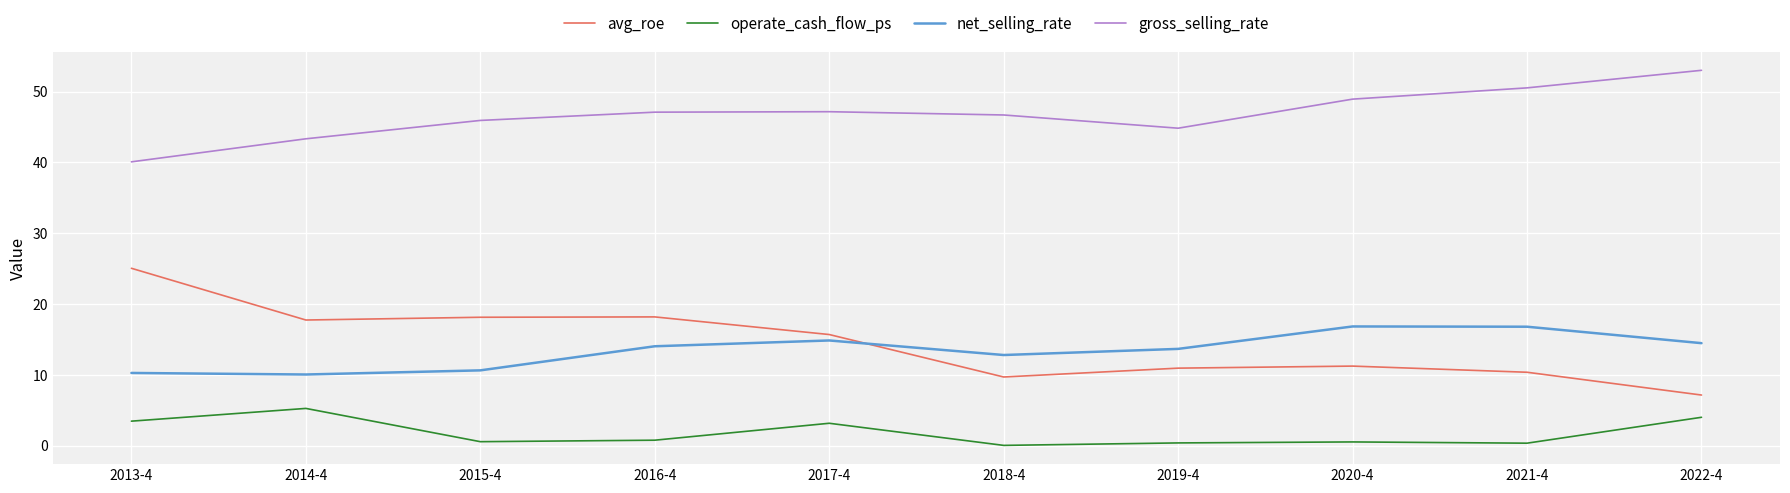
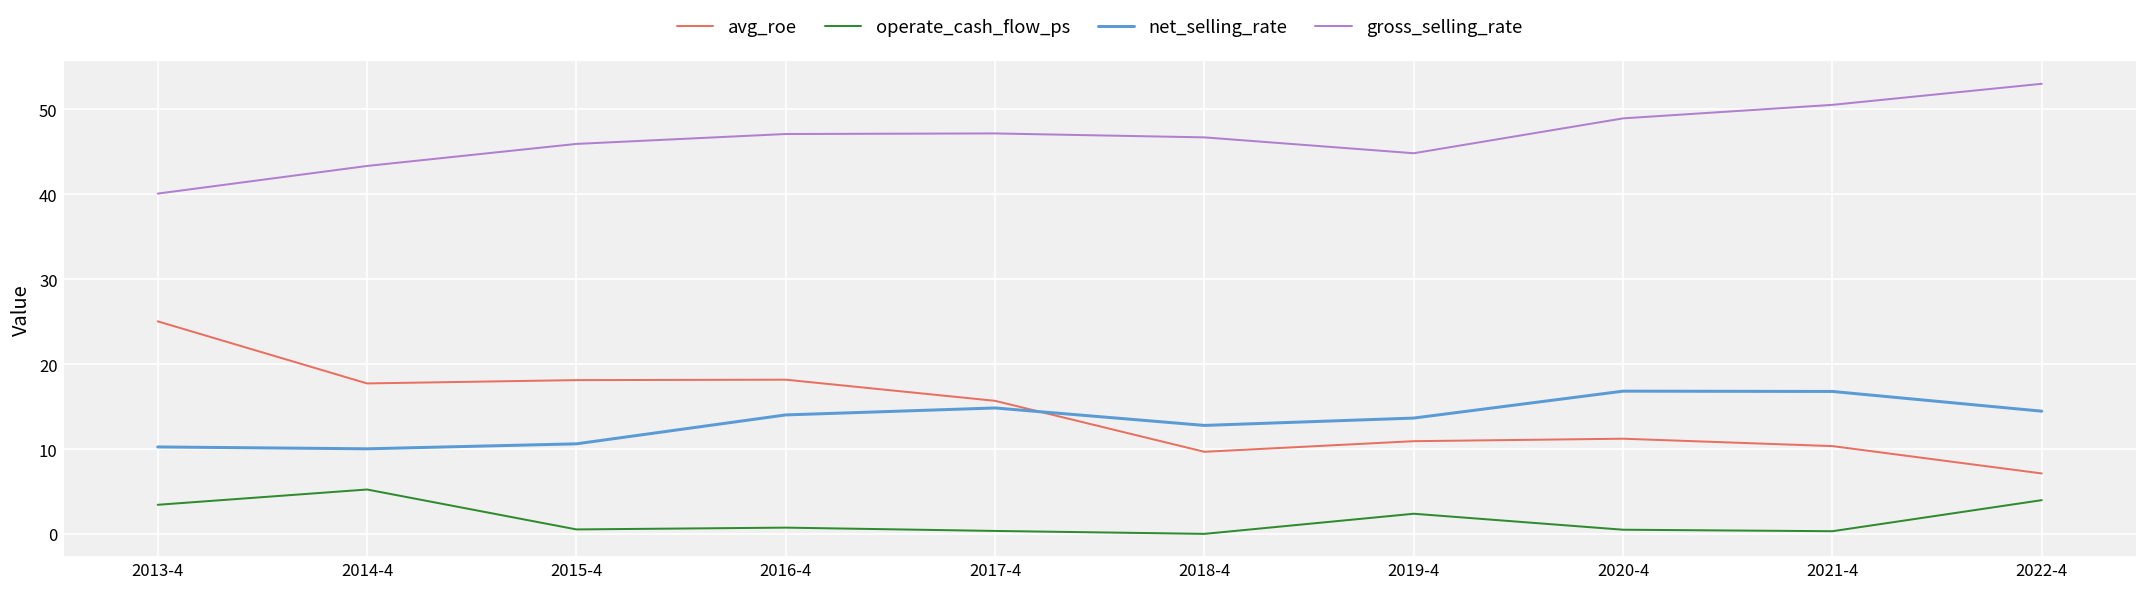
  {
    "avg_roe": {
      "2013-4": 25,
      "2014-4": 18,
      "2015-4": 18,
      "2016-4": 18,
      "2017-4": 16,
      "2018-4": 10,
      "2019-4": 11,
      "2020-4": 11,
      "2021-4": 10,
      "2022-4": 7
    },
    "operate_cash_flow_ps": {
      "2013-4": 3,
      "2014-4": 5,
      "2015-4": 1,
      "2016-4": 1,
-     "2017-4": 3,
+     "2017-4": 0,
      "2018-4": 0,
-     "2019-4": 0,
+     "2019-4": 2,
      "2020-4": 1,
      "2021-4": 0,
      "2022-4": 4
    },
    "net_selling_rate": {
      "2013-4": 10,
      "2014-4": 10,
      "2015-4": 11,
      "2016-4": 14,
      "2017-4": 15,
      "2018-4": 13,
      "2019-4": 14,
      "2020-4": 17,
      "2021-4": 17,
      "2022-4": 14
    },
    "gross_selling_rate": {
      "2013-4": 40,
      "2014-4": 43,
      "2015-4": 46,
      "2016-4": 47,
      "2017-4": 47,
      "2018-4": 47,
      "2019-4": 45,
      "2020-4": 49,
      "2021-4": 51,
      "2022-4": 53
    }
  }
